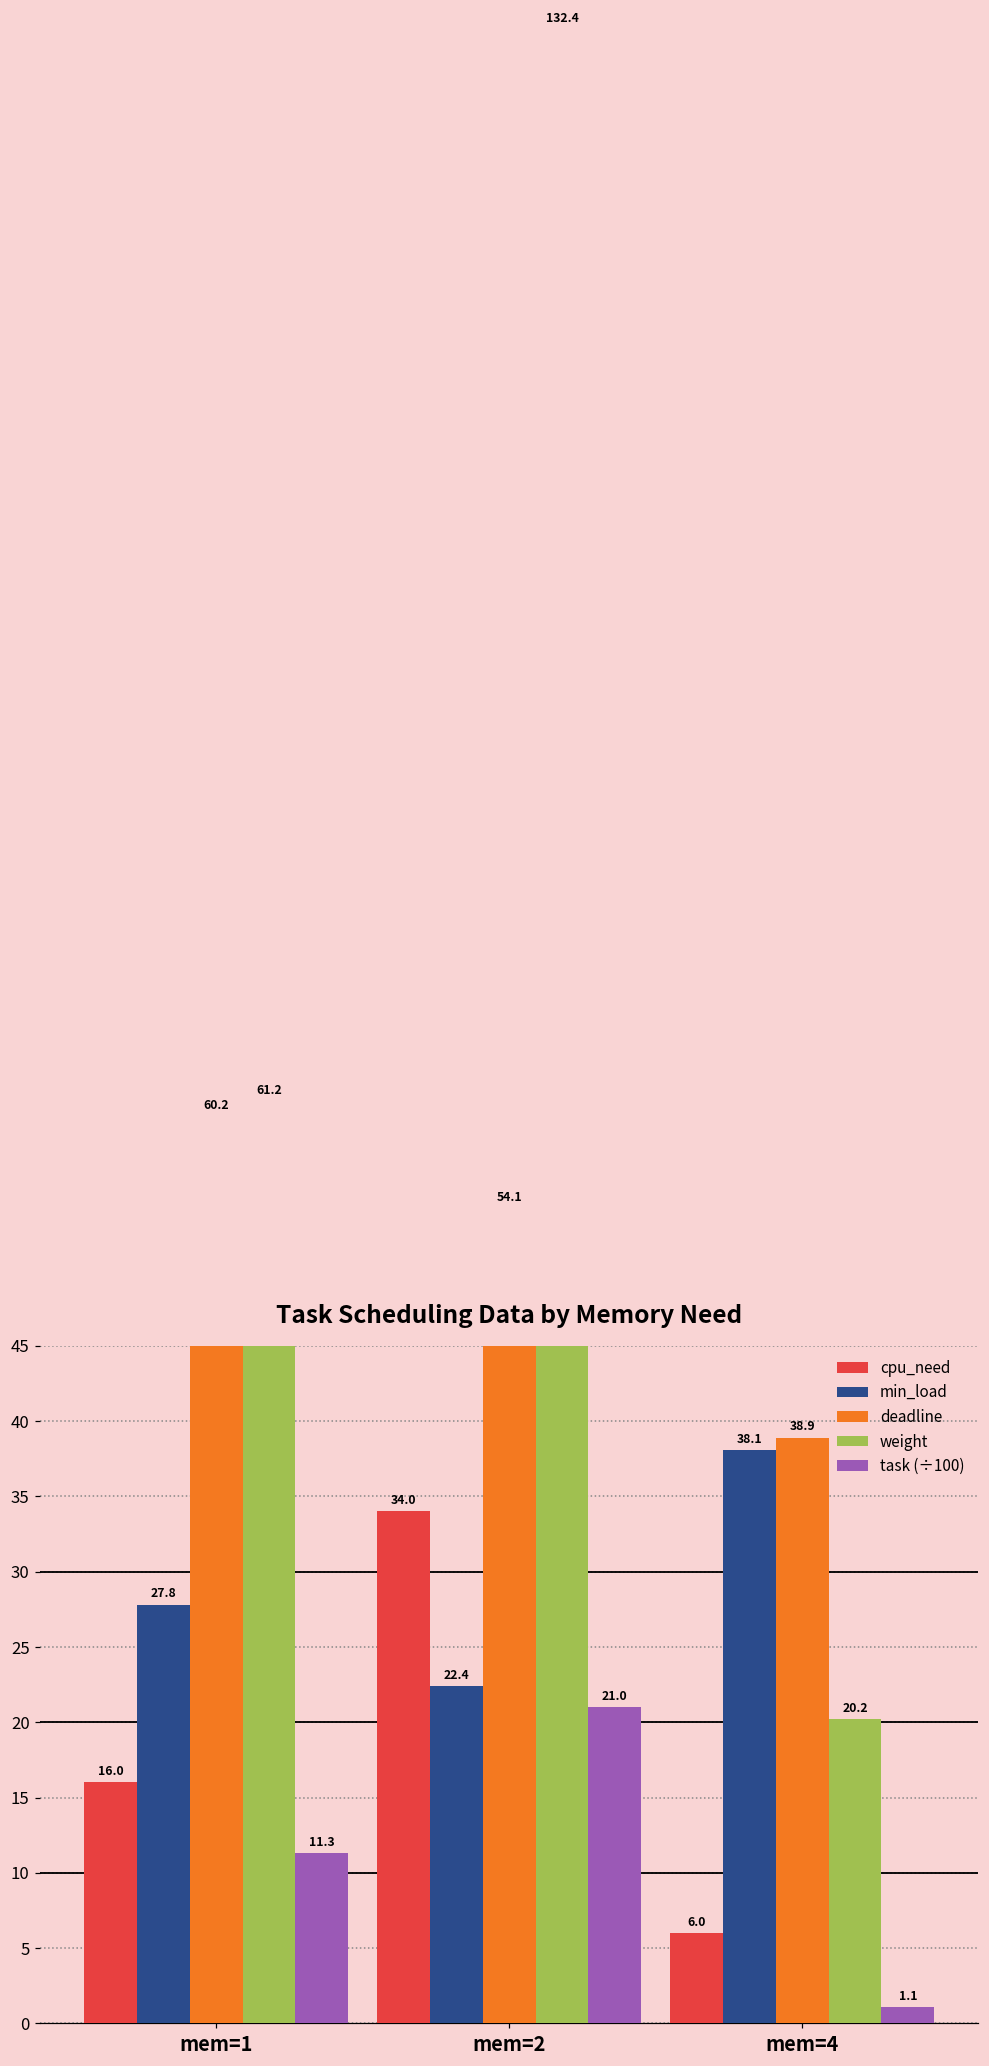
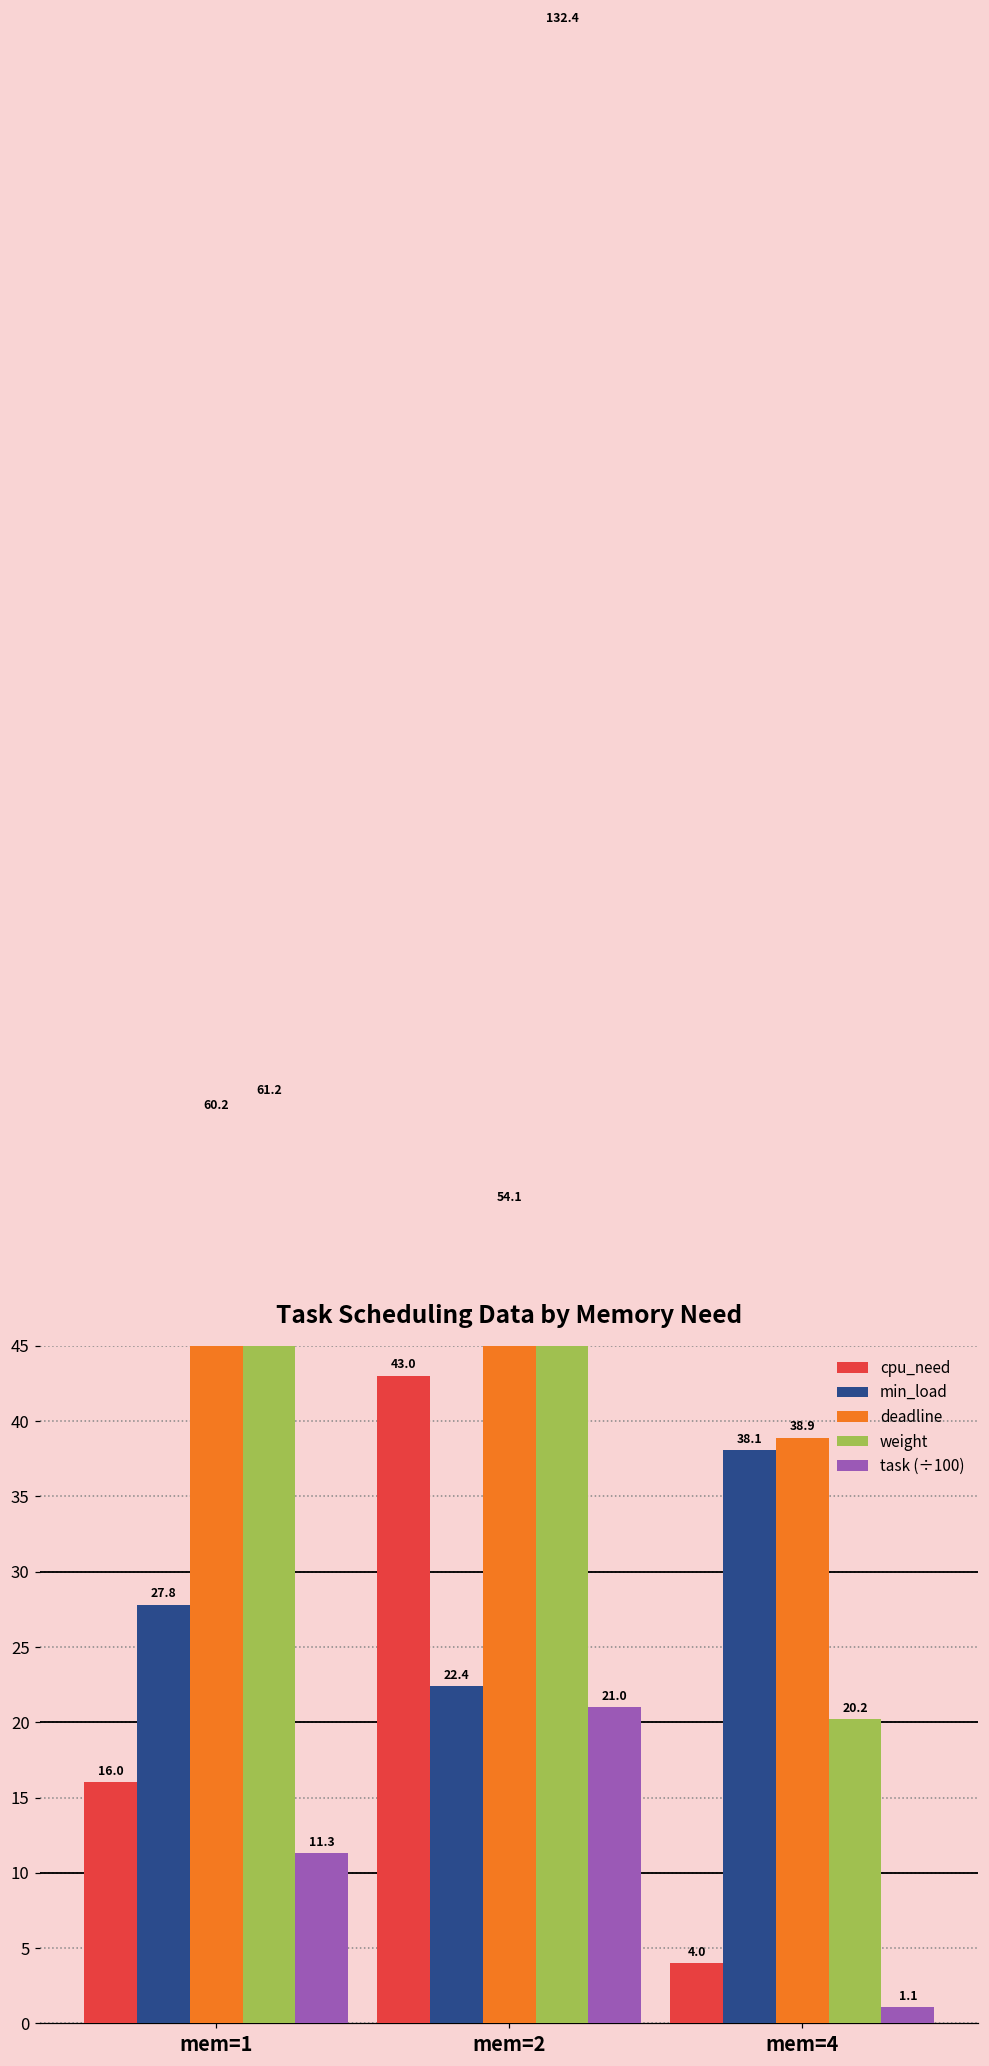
  {
    "cpu_need": {
      "mem=1": 16.0,
-     "mem=2": 34.0,
-     "mem=4": 6.0
+     "mem=2": 43.0,
+     "mem=4": 4.0
    },
    "min_load": {
      "mem=1": 27.8,
      "mem=2": 22.4,
      "mem=4": 38.1
    },
    "deadline": {
      "mem=4": 38.9
    },
    "weight": {
      "mem=4": 20.2
    },
    "task (÷100)": {
      "mem=1": 11.3,
      "mem=2": 21.0,
      "mem=4": 1.1
    }
  }
